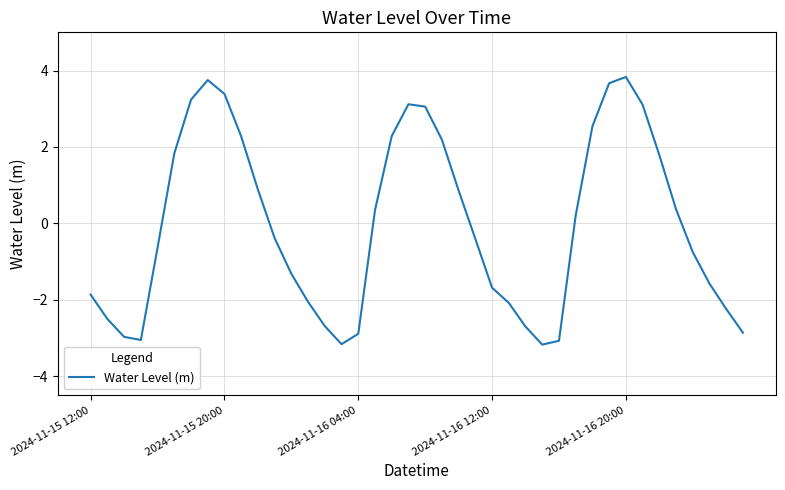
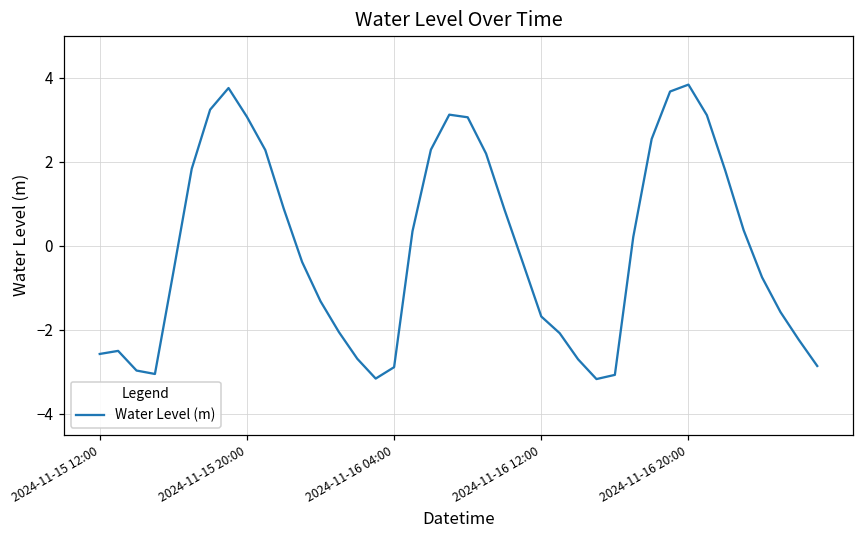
  {
-   "2024-11-15 12:00": -1.9,
-   "2024-11-15 20:00": 3.4,
+   "2024-11-15 12:00": -2.6,
+   "2024-11-15 20:00": 3.1,
    "2024-11-16 04:00": -2.9,
    "2024-11-16 12:00": -1.7,
    "2024-11-16 20:00": 3.8
  }
